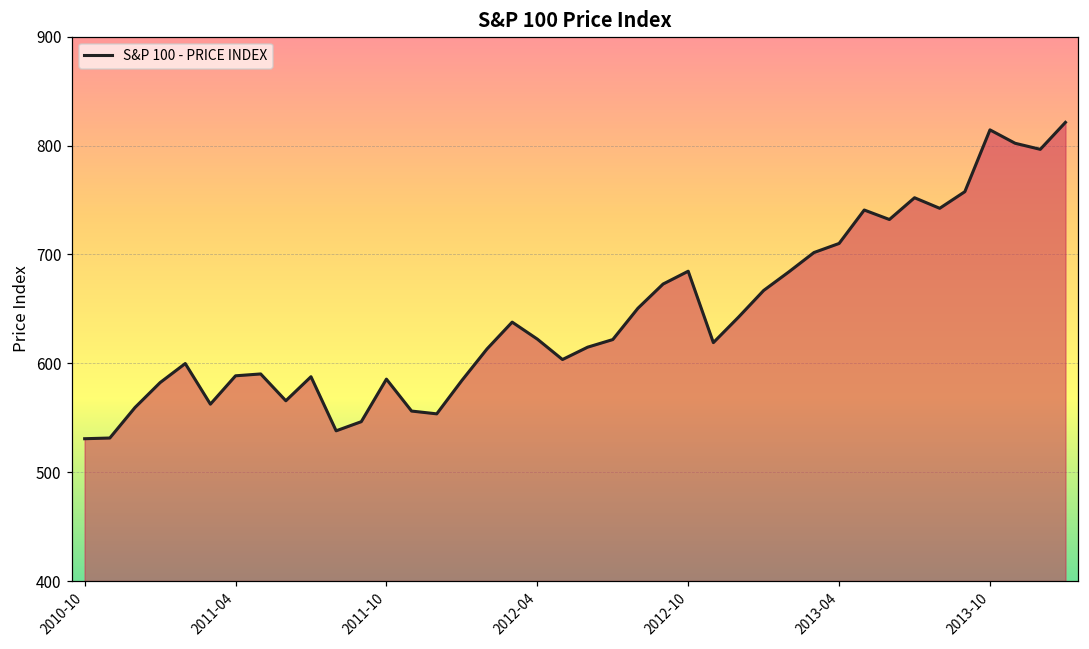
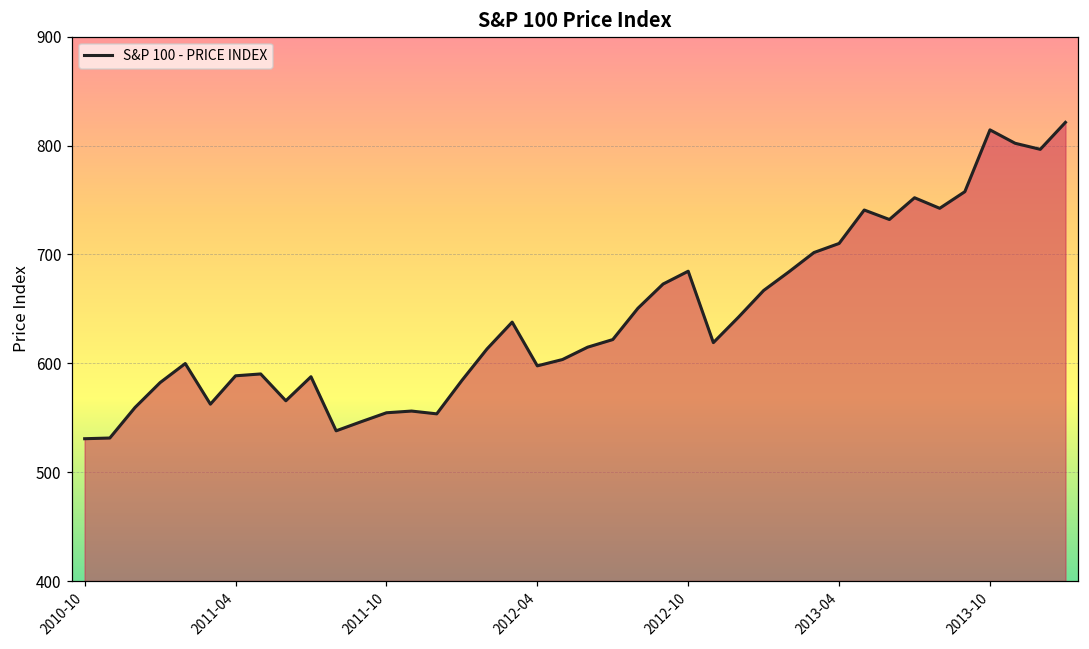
  {
    "2010-10": 530,
    "2011-04": 590,
-   "2011-10": 590,
-   "2012-04": 620,
+   "2011-10": 550,
+   "2012-04": 600,
    "2012-10": 680,
    "2013-04": 710,
    "2013-10": 810
  }
